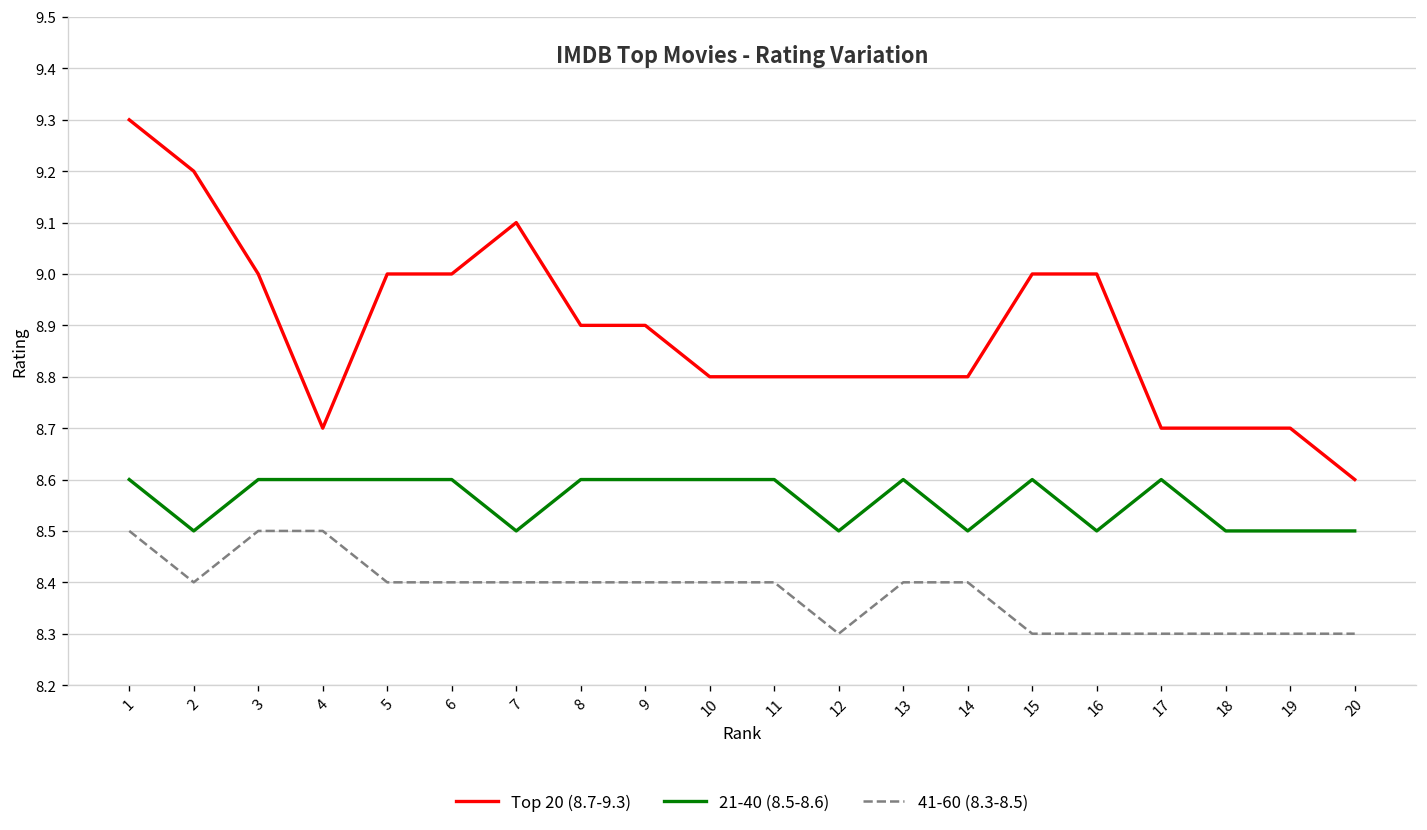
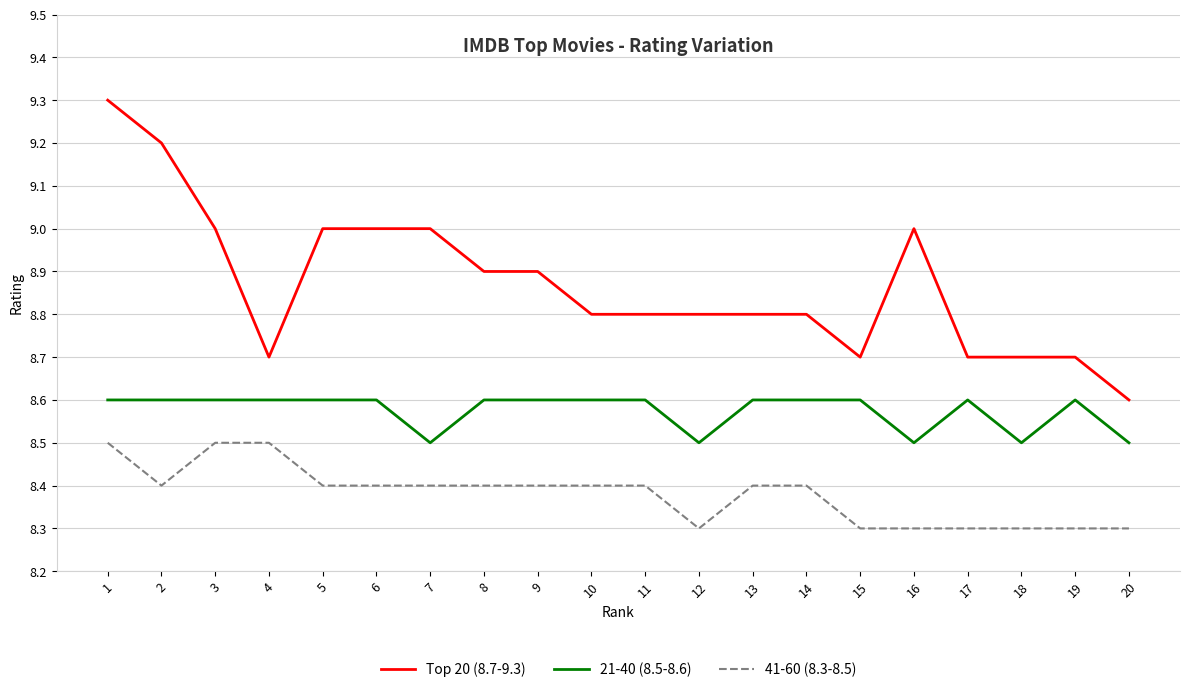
  {
    "Top 20 (8.7-9.3)": {
      "1": 9.3,
      "2": 9.2,
      "3": 9.0,
      "4": 8.7,
      "5": 9.0,
      "6": 9.0,
-     "7": 9.1,
+     "7": 9.0,
      "8": 8.9,
      "9": 8.9,
      "10": 8.8,
      "11": 8.8,
      "12": 8.8,
      "13": 8.8,
      "14": 8.8,
-     "15": 9.0,
+     "15": 8.7,
      "16": 9.0,
      "17": 8.7,
      "18": 8.7,
      "19": 8.7,
      "20": 8.6
    },
    "21-40 (8.5-8.6)": {
      "1": 8.6,
-     "2": 8.5,
+     "2": 8.6,
      "3": 8.6,
      "4": 8.6,
      "5": 8.6,
      "6": 8.6,
      "7": 8.5,
      "8": 8.6,
      "9": 8.6,
      "10": 8.6,
      "11": 8.6,
      "12": 8.5,
      "13": 8.6,
-     "14": 8.5,
+     "14": 8.6,
      "15": 8.6,
      "16": 8.5,
      "17": 8.6,
      "18": 8.5,
-     "19": 8.5,
+     "19": 8.6,
      "20": 8.5
    },
    "41-60 (8.3-8.5)": {
      "1": 8.5,
      "2": 8.4,
      "3": 8.5,
      "4": 8.5,
      "5": 8.4,
      "6": 8.4,
      "7": 8.4,
      "8": 8.4,
      "9": 8.4,
      "10": 8.4,
      "11": 8.4,
      "12": 8.3,
      "13": 8.4,
      "14": 8.4,
      "15": 8.3,
      "16": 8.3,
      "17": 8.3,
      "18": 8.3,
      "19": 8.3,
      "20": 8.3
    }
  }
